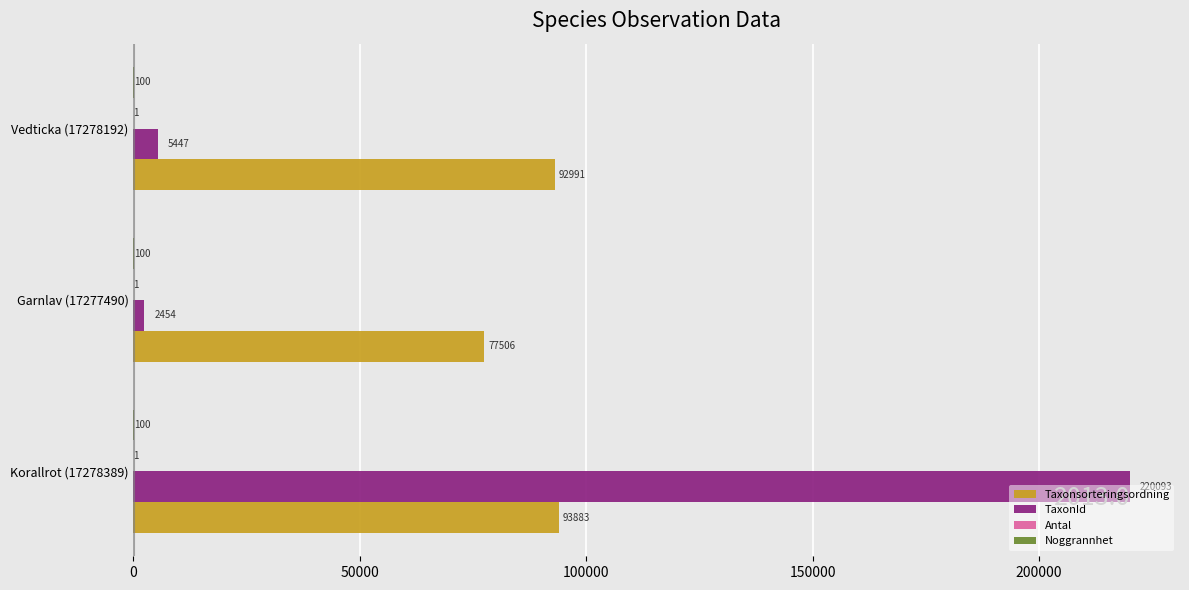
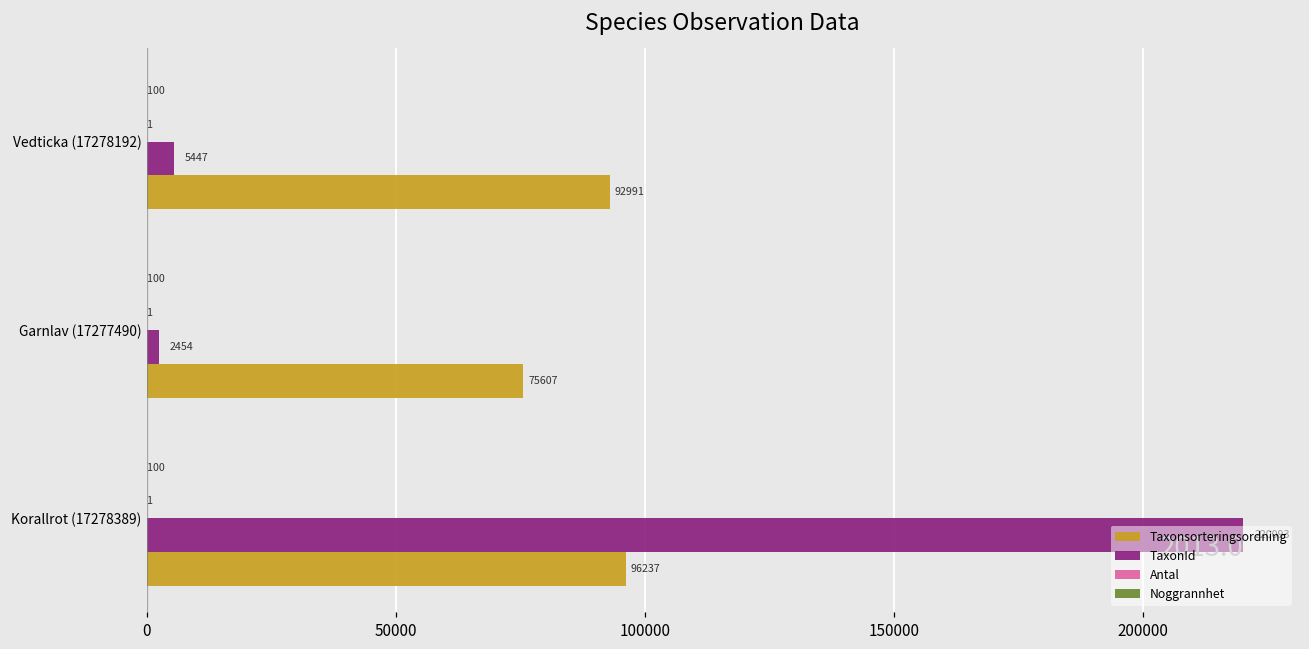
  {
    "Taxonsorteringsordning": {
      "Vedticka (17278192)": 92991,
-     "Garnlav (17277490)": 77506,
-     "Korallrot (17278389)": 93883
+     "Garnlav (17277490)": 75607,
+     "Korallrot (17278389)": 96237
    },
    "TaxonId": {
      "Vedticka (17278192)": 5447,
      "Garnlav (17277490)": 2454
    },
    "Antal": {
      "Vedticka (17278192)": 1,
      "Garnlav (17277490)": 1,
      "Korallrot (17278389)": 1
    },
    "Noggrannhet": {
      "Vedticka (17278192)": 100,
      "Garnlav (17277490)": 100,
      "Korallrot (17278389)": 100
    }
  }
